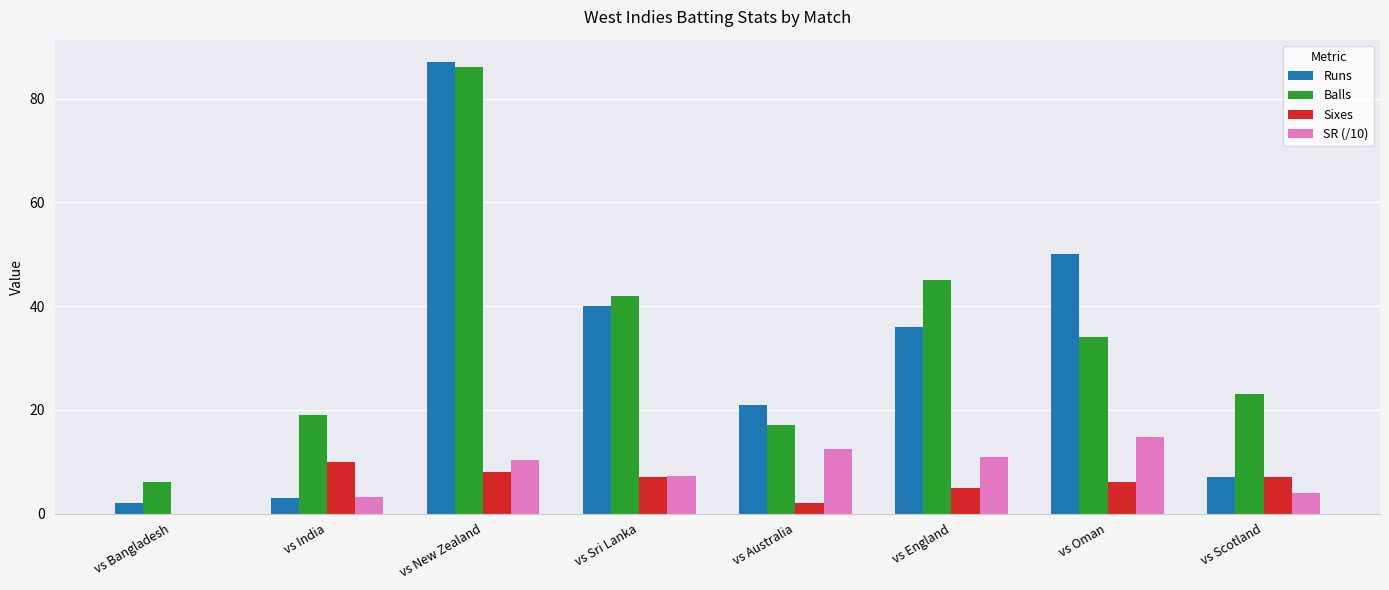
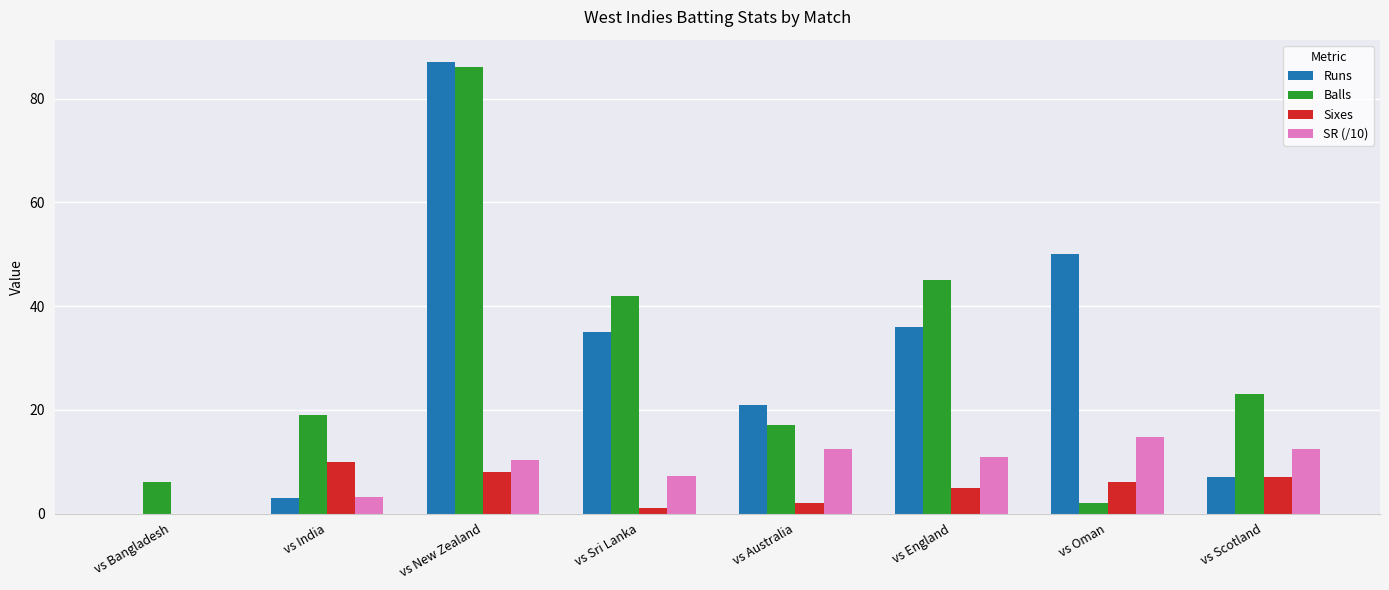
  {
    "Runs": {
-     "vs Bangladesh": 2,
+     "vs Bangladesh": 0,
      "vs India": 3,
      "vs New Zealand": 87,
-     "vs Sri Lanka": 40,
+     "vs Sri Lanka": 35,
      "vs Australia": 21,
      "vs England": 36,
      "vs Oman": 50,
      "vs Scotland": 7
    },
    "Balls": {
      "vs Bangladesh": 6,
      "vs India": 19,
      "vs New Zealand": 86,
      "vs Sri Lanka": 42,
      "vs Australia": 17,
      "vs England": 45,
-     "vs Oman": 34,
+     "vs Oman": 2,
      "vs Scotland": 23
    },
    "Sixes": {
      "vs Bangladesh": 0,
      "vs India": 10,
      "vs New Zealand": 8,
-     "vs Sri Lanka": 7,
+     "vs Sri Lanka": 1,
      "vs Australia": 2,
      "vs England": 5,
      "vs Oman": 6,
      "vs Scotland": 7
    },
    "SR (/10)": {
      "vs Bangladesh": 0,
      "vs India": 3,
      "vs New Zealand": 10,
      "vs Sri Lanka": 7,
      "vs Australia": 12,
      "vs England": 11,
      "vs Oman": 15,
-     "vs Scotland": 4
+     "vs Scotland": 12
    }
  }
